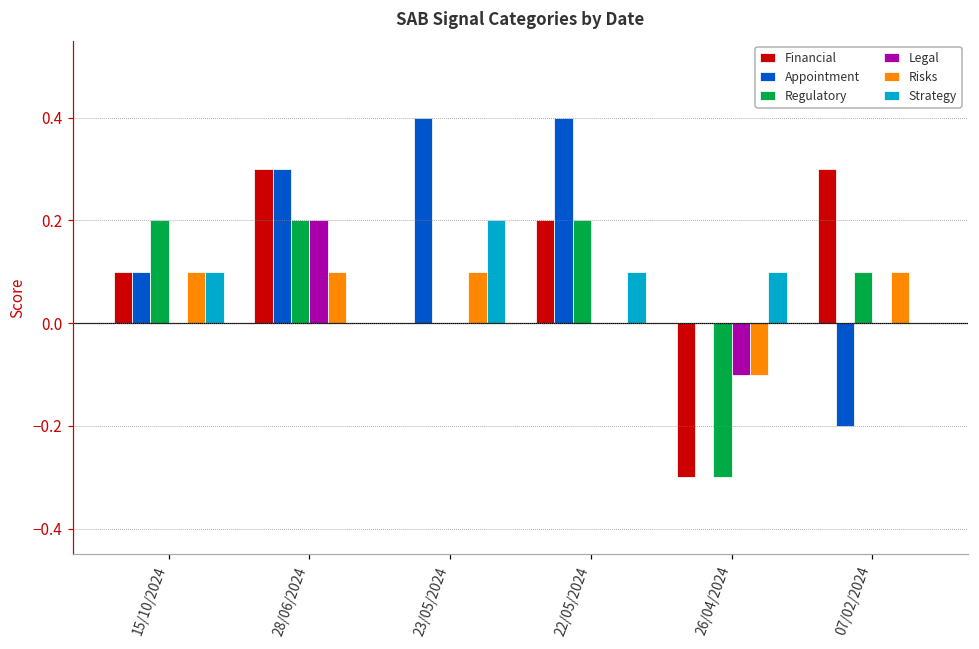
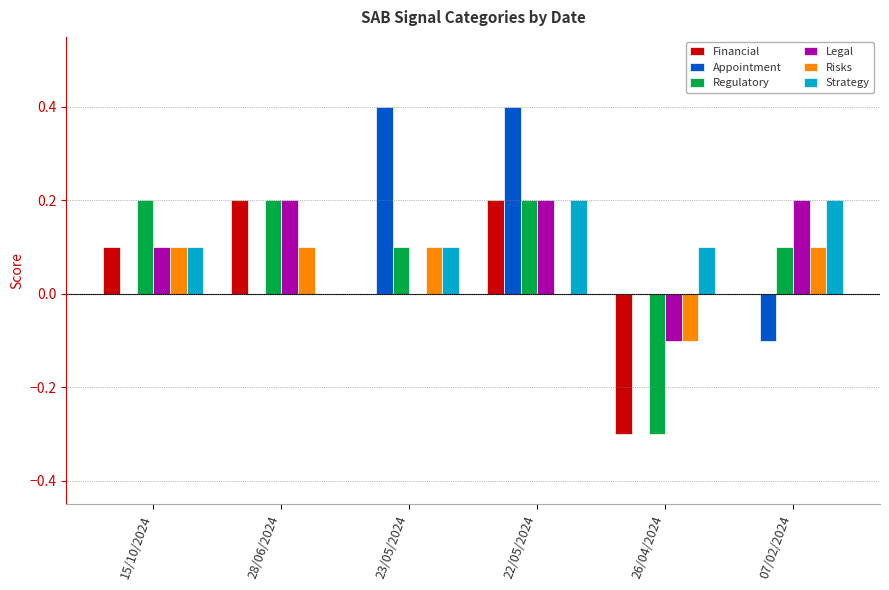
  {
    "Financial": {
      "15/10/2024": 0.1,
-     "28/06/2024": 0.3,
+     "28/06/2024": 0.2,
      "23/05/2024": 0.0,
      "22/05/2024": 0.2,
      "26/04/2024": -0.3,
-     "07/02/2024": 0.3
+     "07/02/2024": 0.0
    },
    "Appointment": {
-     "15/10/2024": 0.1,
-     "28/06/2024": 0.3,
+     "15/10/2024": 0.0,
+     "28/06/2024": 0.0,
      "23/05/2024": 0.4,
      "22/05/2024": 0.4,
      "26/04/2024": 0.0,
-     "07/02/2024": -0.2
+     "07/02/2024": -0.1
    },
    "Regulatory": {
      "15/10/2024": 0.2,
      "28/06/2024": 0.2,
-     "23/05/2024": 0.0,
+     "23/05/2024": 0.1,
      "22/05/2024": 0.2,
      "26/04/2024": -0.3,
      "07/02/2024": 0.1
    },
    "Legal": {
-     "15/10/2024": 0.0,
+     "15/10/2024": 0.1,
      "28/06/2024": 0.2,
      "23/05/2024": 0.0,
-     "22/05/2024": 0.0,
+     "22/05/2024": 0.2,
      "26/04/2024": -0.1,
-     "07/02/2024": 0.0
+     "07/02/2024": 0.2
    },
    "Risks": {
      "15/10/2024": 0.1,
      "28/06/2024": 0.1,
      "23/05/2024": 0.1,
      "22/05/2024": 0.0,
      "26/04/2024": -0.1,
      "07/02/2024": 0.1
    },
    "Strategy": {
      "15/10/2024": 0.1,
      "28/06/2024": 0.0,
-     "23/05/2024": 0.2,
-     "22/05/2024": 0.1,
+     "23/05/2024": 0.1,
+     "22/05/2024": 0.2,
      "26/04/2024": 0.1,
-     "07/02/2024": 0.0
+     "07/02/2024": 0.2
    }
  }
